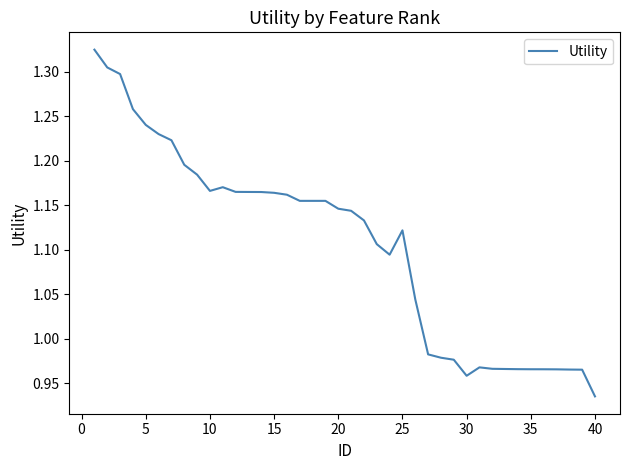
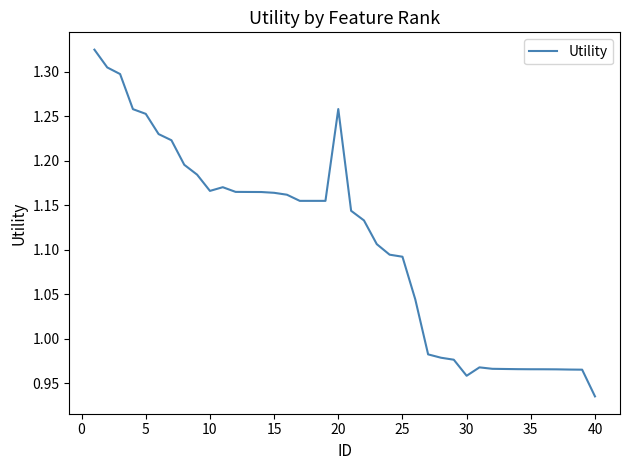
  {
-   "5": 1.24,
+   "5": 1.25,
    "10": 1.17,
    "15": 1.16,
-   "20": 1.15,
-   "25": 1.12,
+   "20": 1.26,
+   "25": 1.09,
    "30": 0.96,
    "35": 0.97,
    "40": 0.94
  }
